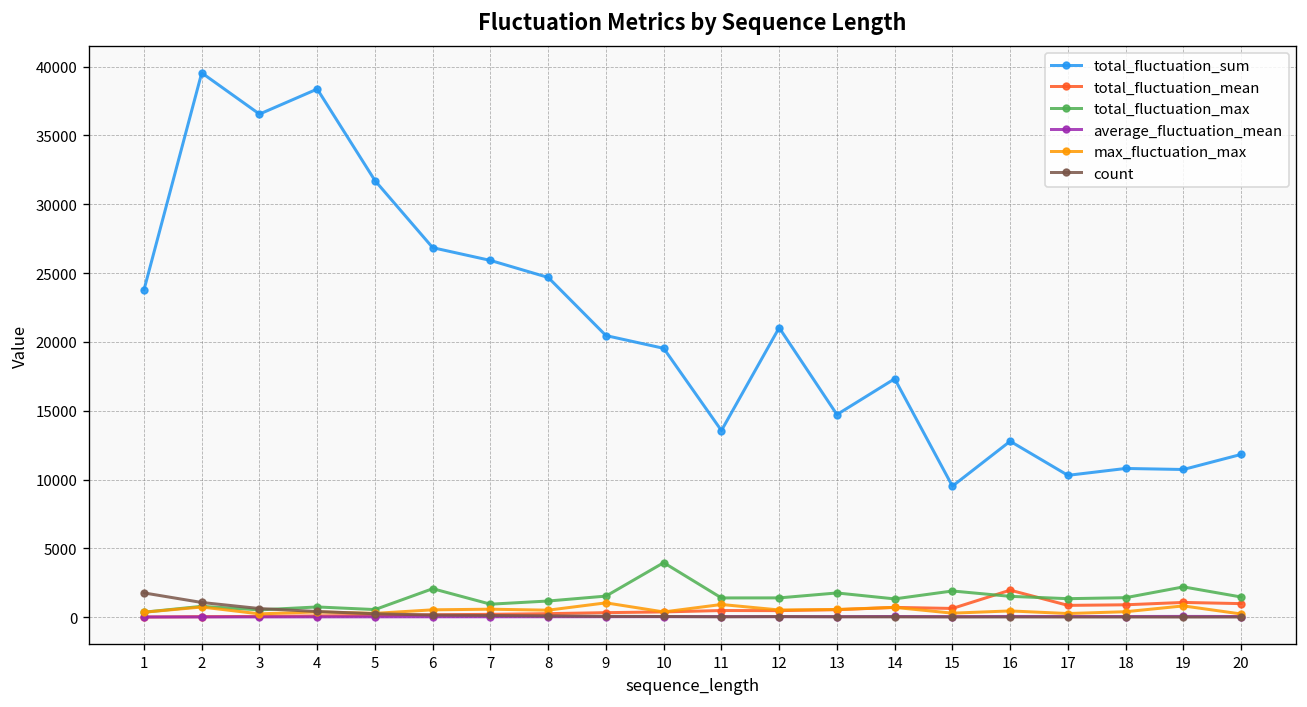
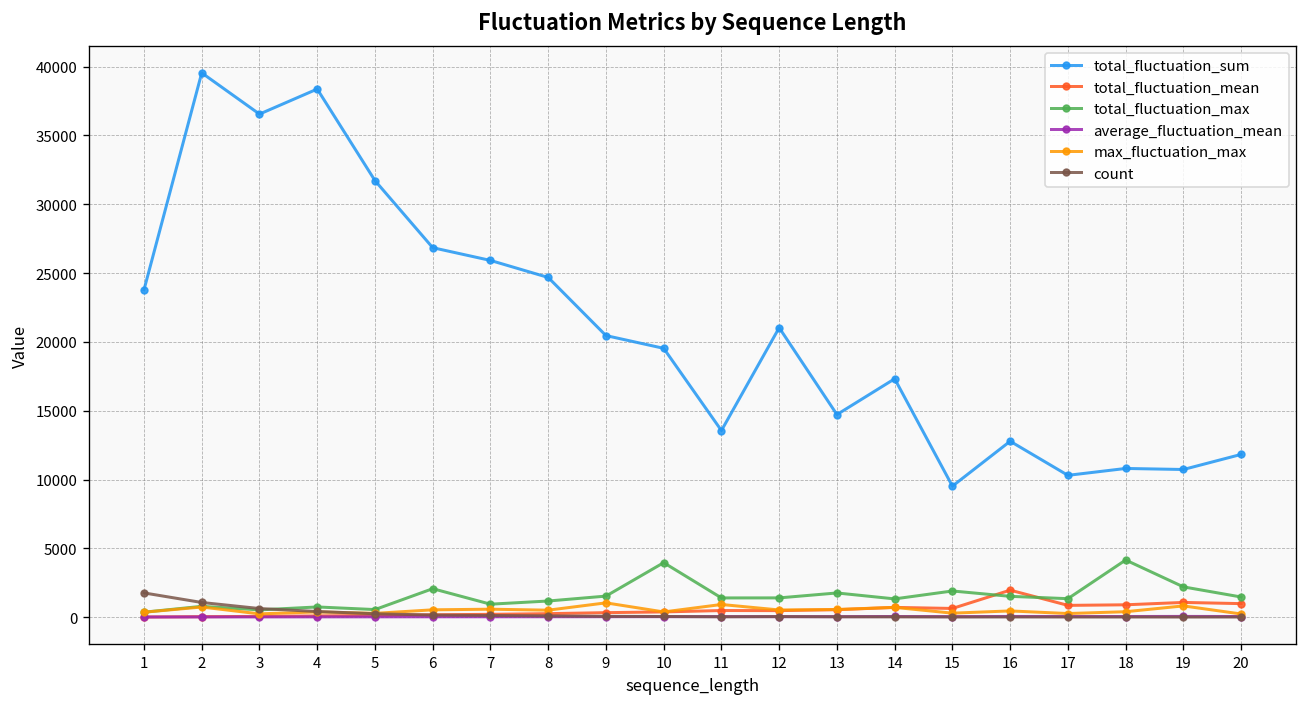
  {
    "total_fluctuation_sum": {
      "1": 23800,
      "2": 39500,
      "3": 36600,
      "4": 38400,
      "5": 31700,
      "6": 26800,
      "7": 25900,
      "8": 24700,
      "9": 20500,
      "10": 19500,
      "11": 13600,
      "12": 21000,
      "13": 14700,
      "14": 17300,
      "15": 9500,
      "16": 12800,
      "17": 10300,
      "18": 10800,
      "19": 10700,
      "20": 11800
    },
    "total_fluctuation_mean": {
      "9": 300,
      "11": 500,
      "15": 600,
      "16": 2000,
      "17": 900,
      "18": 900,
      "19": 1100,
      "20": 1000
    },
    "total_fluctuation_max": {
      "4": 700,
      "5": 600,
      "6": 2100,
      "7": 900,
      "8": 1200,
      "9": 1500,
      "10": 4000,
      "11": 1400,
      "12": 1400,
      "13": 1800,
      "14": 1300,
      "15": 1900,
      "16": 1500,
      "17": 1300,
-     "18": 1400,
+     "18": 4200,
      "19": 2200,
      "20": 1500
    },
    "max_fluctuation_max": {
      "6": 500,
      "7": 600,
      "8": 500,
      "9": 1000,
      "11": 900,
      "15": 300,
      "16": 500,
      "18": 400,
      "19": 800
    },
    "count": {
      "1": 1800,
      "2": 1100
    }
  }
